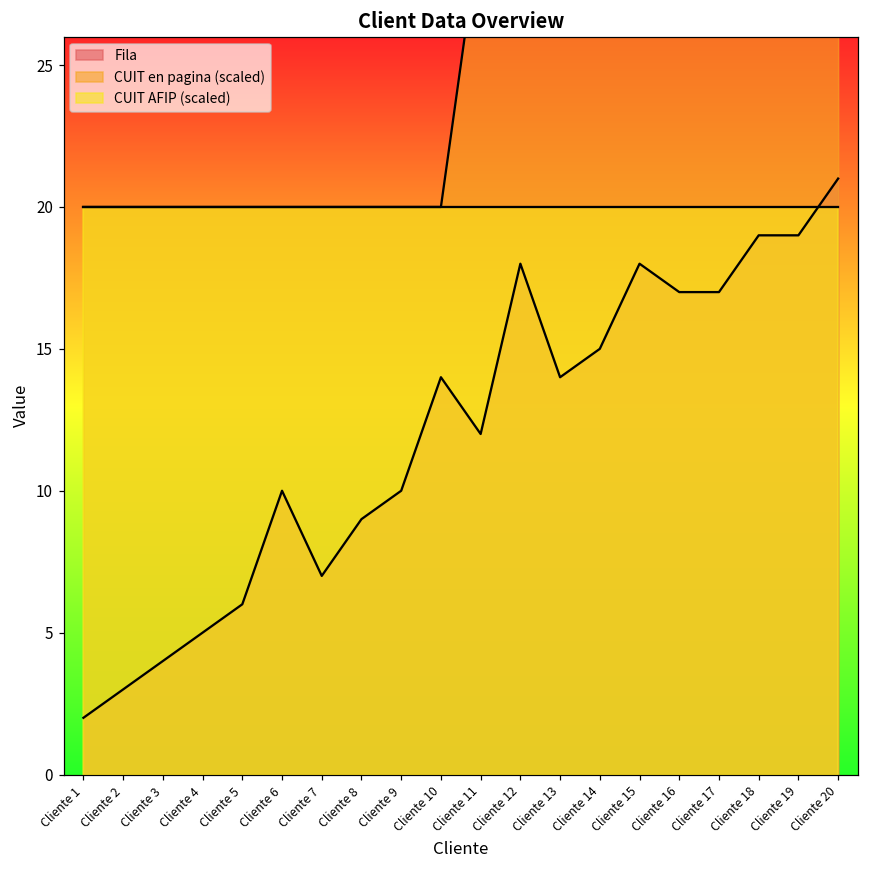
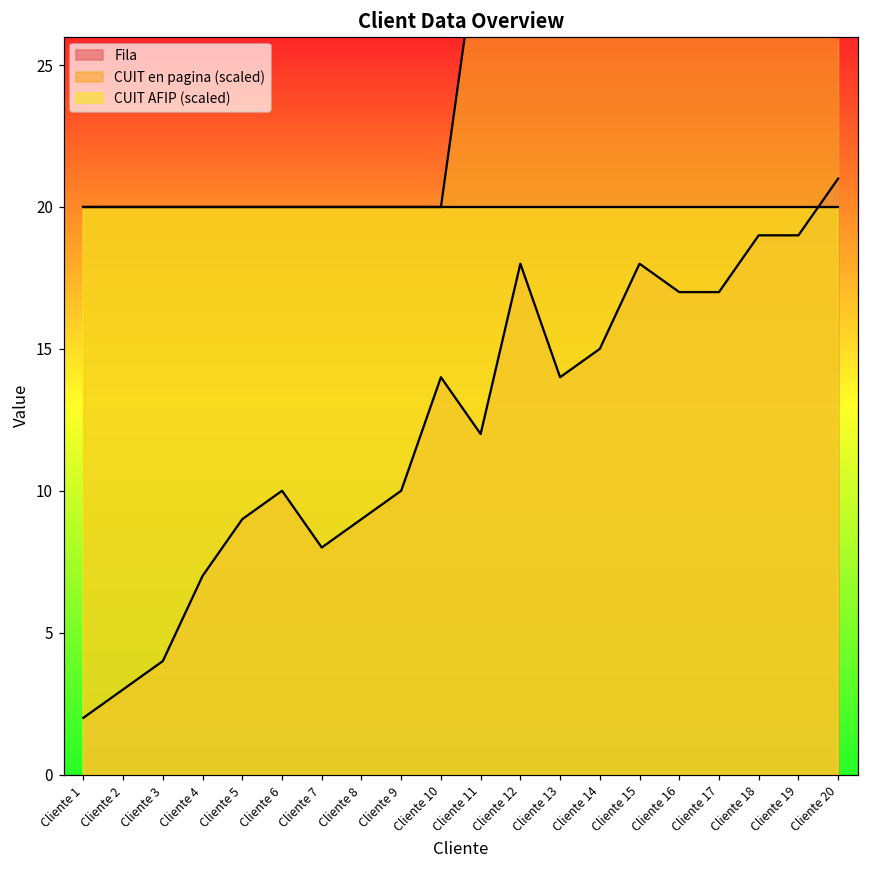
  {
    "Fila": {
      "Cliente 1": 2,
      "Cliente 2": 3,
      "Cliente 3": 4,
-     "Cliente 4": 5,
-     "Cliente 5": 6,
+     "Cliente 4": 7,
+     "Cliente 5": 9,
      "Cliente 6": 10,
-     "Cliente 7": 7,
+     "Cliente 7": 8,
      "Cliente 8": 9,
      "Cliente 9": 10,
      "Cliente 10": 14,
      "Cliente 11": 12,
      "Cliente 12": 18,
      "Cliente 13": 14,
      "Cliente 14": 15,
      "Cliente 15": 18,
      "Cliente 16": 17,
      "Cliente 17": 17,
      "Cliente 18": 19,
      "Cliente 19": 19,
      "Cliente 20": 21
    }
  }
